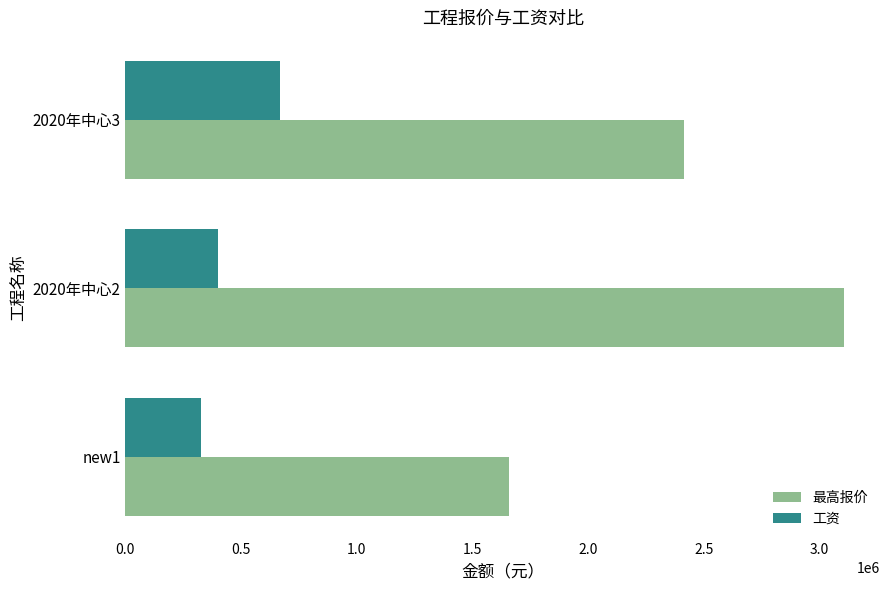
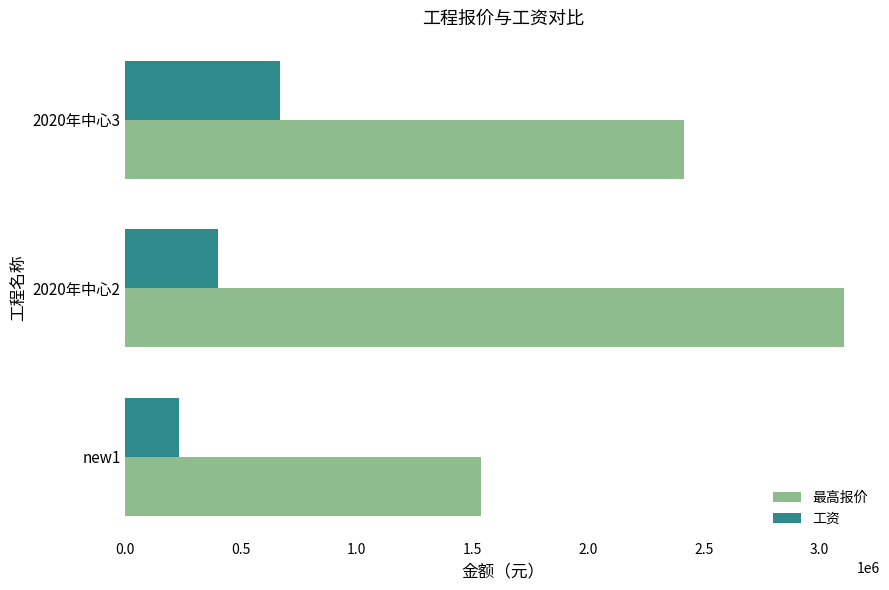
  {
    "最高报价": {
      "2020年中心3": 2410000,
      "2020年中心2": 3110000,
-     "new1": 1660000
+     "new1": 1540000
    },
    "工资": {
      "2020年中心3": 670000,
      "2020年中心2": 400000,
-     "new1": 330000
+     "new1": 230000
    }
  }
